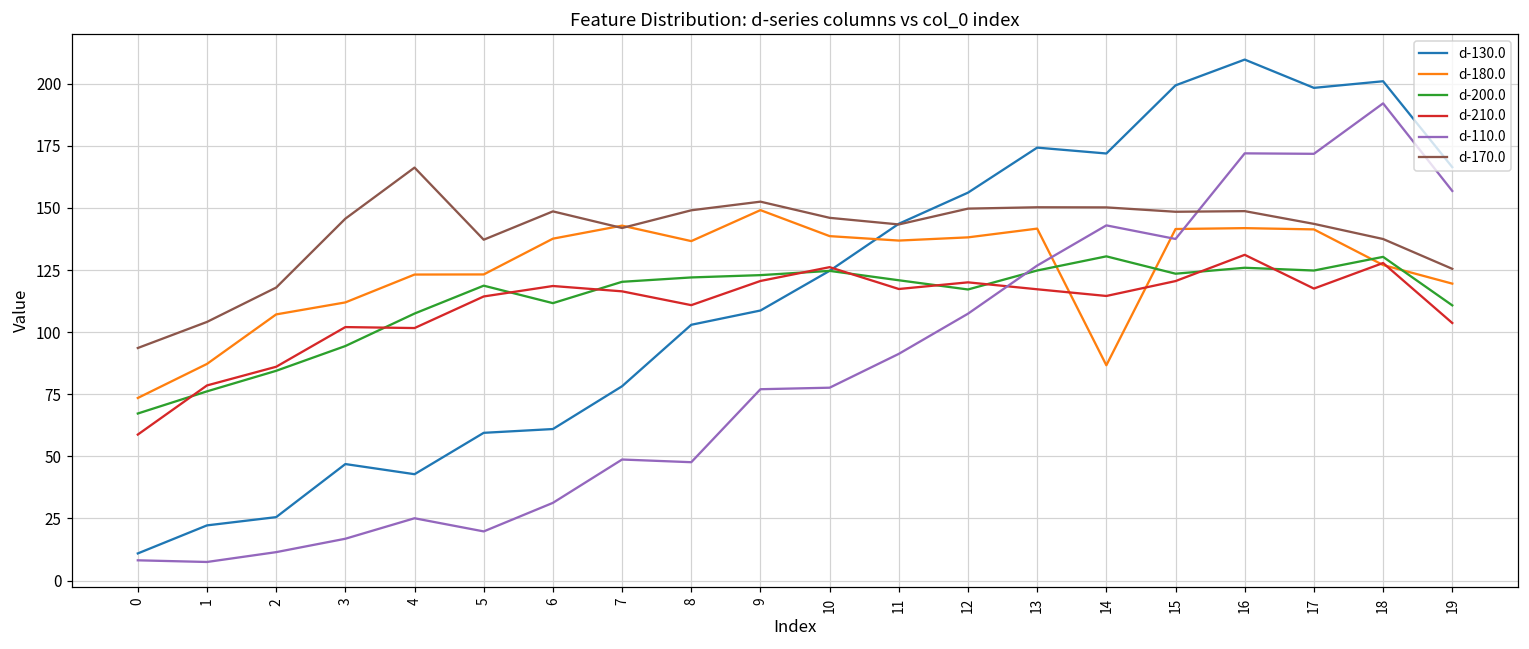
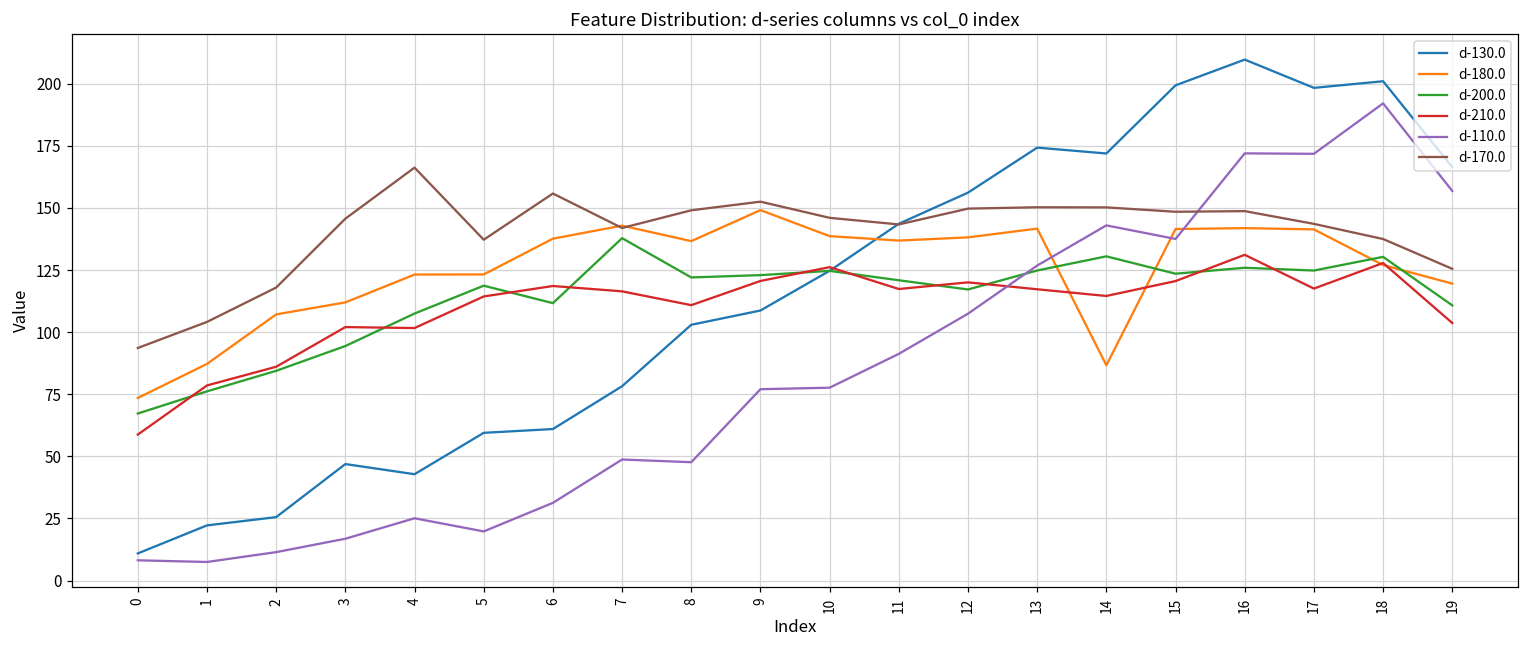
  {
    "d-130.0": {
      "0": 11,
      "1": 22,
      "2": 26,
      "3": 47,
      "4": 43,
      "5": 59,
      "6": 61,
      "7": 78,
      "8": 103,
      "9": 109,
      "12": 156,
      "13": 174,
      "14": 172,
      "15": 199,
      "16": 210,
      "17": 198,
      "18": 201
    },
    "d-180.0": {
      "0": 73,
      "1": 87,
      "2": 107,
      "3": 112,
      "4": 123,
      "5": 123,
      "6": 138,
      "8": 137,
      "9": 149,
      "10": 139,
      "11": 137,
      "12": 138,
      "13": 142,
      "14": 87,
      "15": 141,
      "16": 142,
      "17": 141,
      "19": 120
    },
    "d-200.0": {
      "0": 67,
      "1": 76,
      "2": 84,
      "3": 94,
      "4": 107,
      "5": 119,
      "6": 112,
-     "7": 120,
+     "7": 138,
      "8": 122,
      "9": 123,
      "11": 121,
      "12": 117,
      "13": 125,
      "14": 130,
      "15": 124,
      "16": 126,
      "17": 125,
      "18": 130,
      "19": 111
    },
    "d-210.0": {
      "0": 59,
      "1": 79,
      "2": 86,
      "3": 102,
      "4": 102,
      "5": 114,
      "6": 119,
      "7": 116,
      "8": 111,
      "9": 121,
      "10": 126,
      "11": 117,
      "12": 120,
      "13": 117,
      "14": 115,
      "15": 121,
      "16": 131,
      "17": 118,
      "19": 104
    },
    "d-110.0": {
      "0": 8,
      "1": 7,
      "2": 11,
      "3": 17,
      "4": 25,
      "5": 20,
      "6": 31,
      "7": 49,
      "8": 48,
      "9": 77,
      "10": 78,
      "11": 91,
      "12": 107,
      "13": 127,
      "14": 143,
      "15": 137,
      "16": 172,
      "17": 172,
      "18": 192,
      "19": 157
    },
    "d-170.0": {
      "0": 94,
      "1": 104,
      "2": 118,
      "3": 146,
      "4": 166,
      "5": 137,
-     "6": 149,
+     "6": 156,
      "8": 149,
      "9": 153,
      "10": 146,
      "12": 150,
      "13": 150,
      "14": 150,
      "15": 148,
      "16": 149,
      "17": 144,
      "18": 137,
      "19": 125
    }
  }
